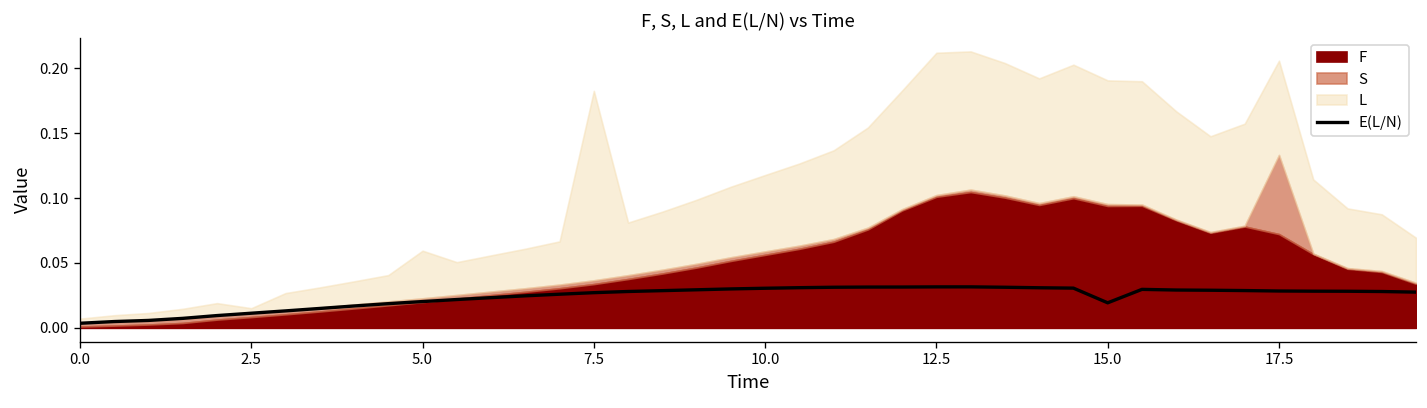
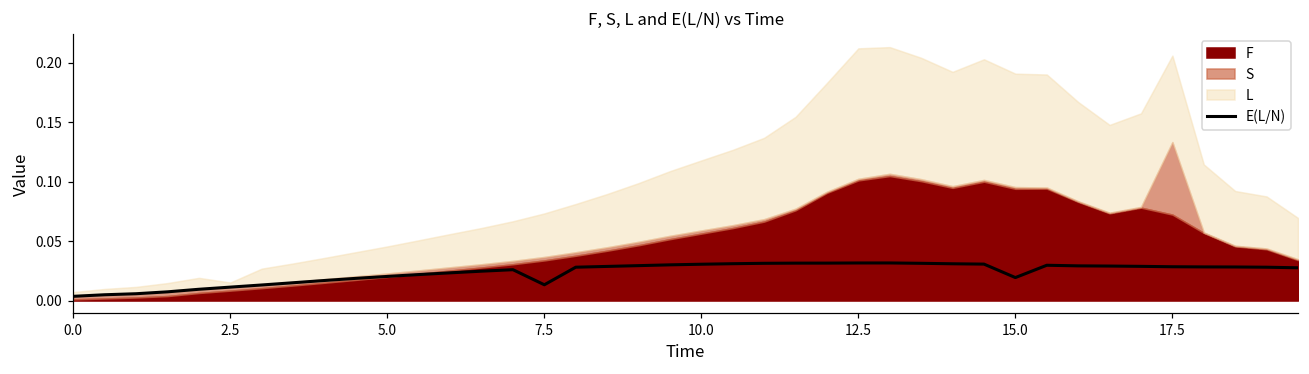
  {
    "F": {
      "2.5": 0.008,
      "7.5": 0.034,
      "10.0": 0.056,
      "17.5": 0.072
    },
    "E(L/N)": {
-     "7.5": 0.027,
+     "7.5": 0.013,
      "10.0": 0.031,
      "12.5": 0.032,
      "15.0": 0.019,
      "17.5": 0.028
    },
    "S": {
      "5.0": 0.003,
      "7.5": 0.003,
      "10.0": 0.003,
      "17.5": 0.061
    },
    "L": {
      "0.0": 0.004,
      "2.5": 0.004,
-     "5.0": 0.037,
-     "7.5": 0.146,
+     "5.0": 0.023,
+     "7.5": 0.037,
      "10.0": 0.059,
      "12.5": 0.110,
      "15.0": 0.095,
      "17.5": 0.073
    }
  }
